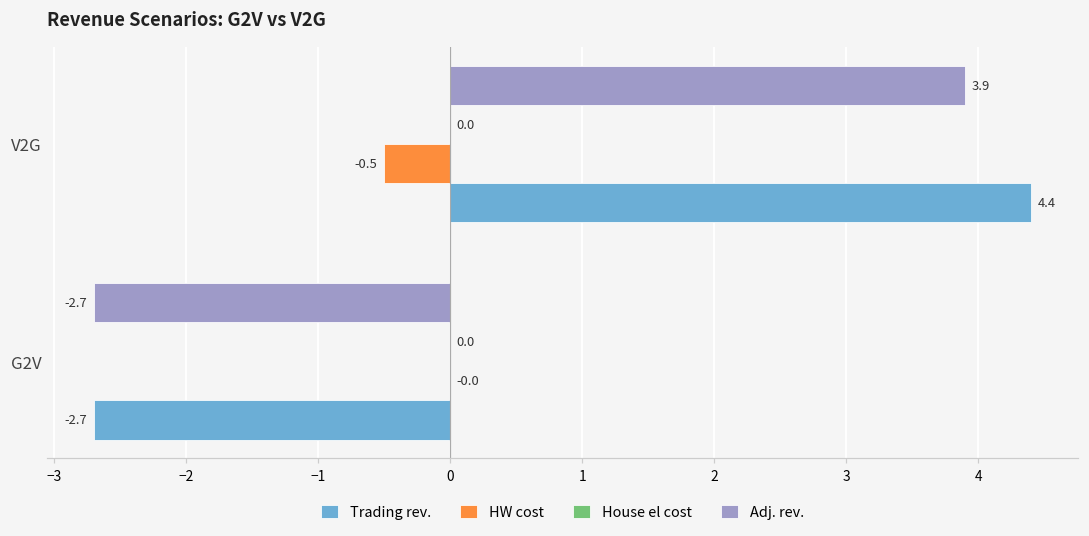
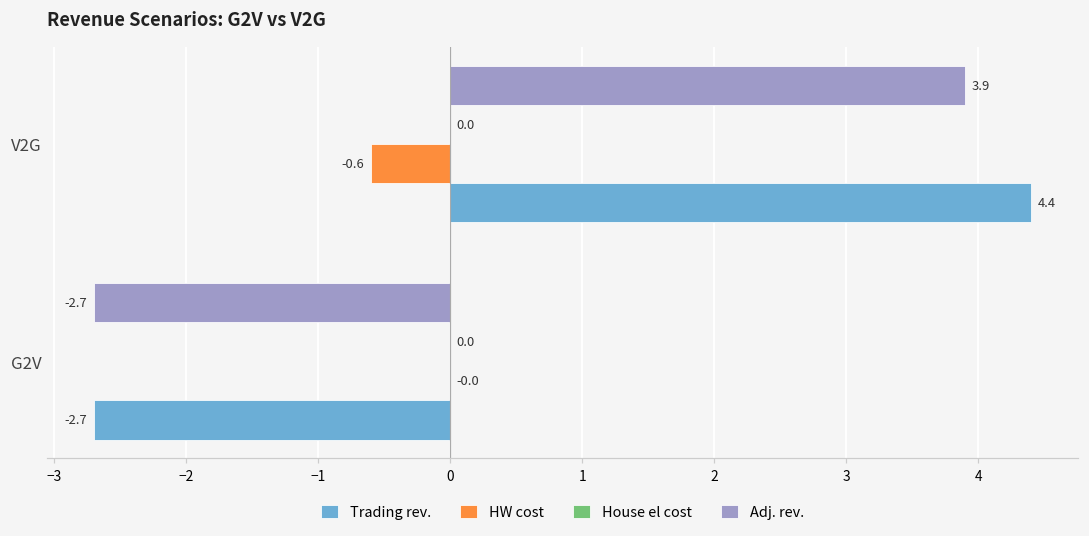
  {
    "HW cost": {
-     "V2G": -0.5,
+     "V2G": -0.6,
      "G2V": -0.0
    },
    "House el cost": {
      "V2G": 0.0,
      "G2V": 0.0
    }
  }
